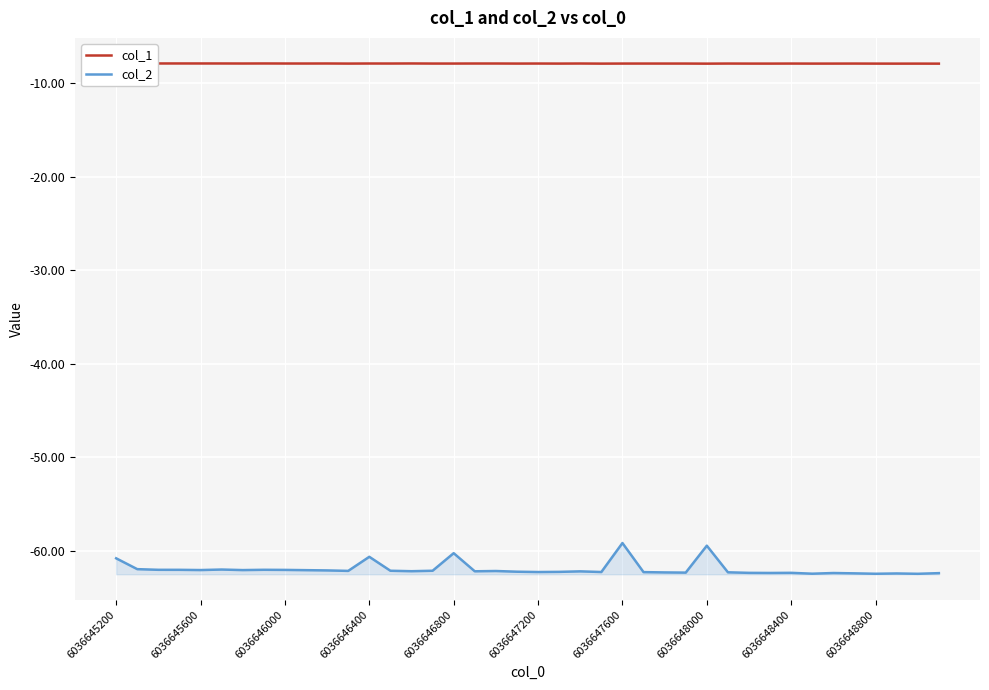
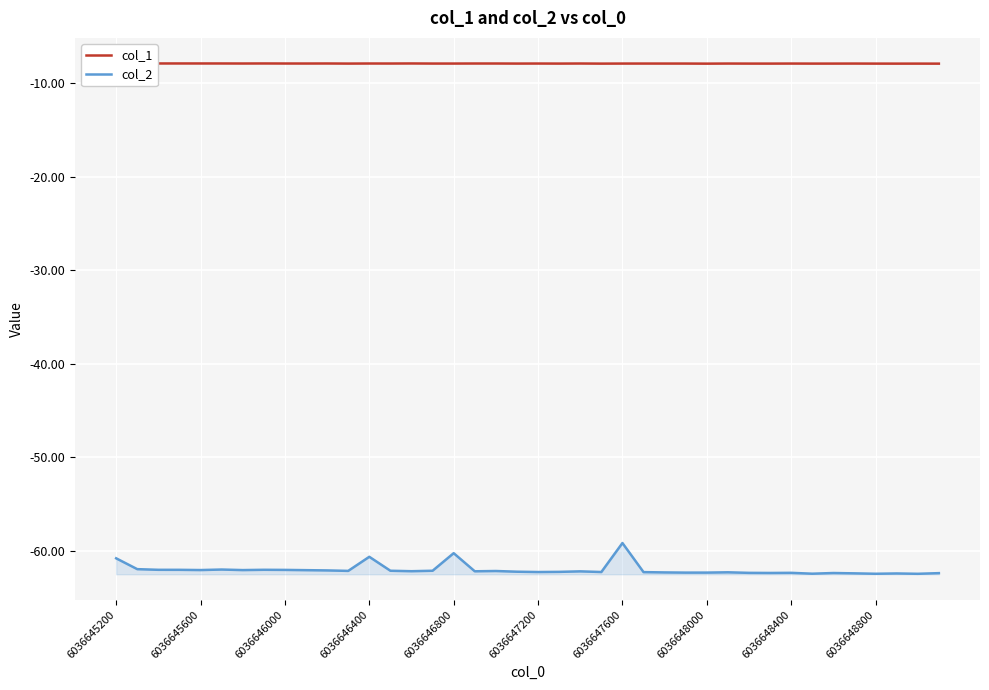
  {
    "col_1": {
      "6036645600": -8,
      "6036646000": -8,
      "6036646400": -8,
      "6036646800": -8,
      "6036647200": -8,
      "6036647600": -8,
      "6036648000": -8,
      "6036648400": -8,
      "6036648800": -8
    },
    "col_2": {
      "6036645200": -61,
      "6036645600": -62,
      "6036646000": -62,
      "6036646400": -61,
      "6036646800": -60,
      "6036647200": -62,
      "6036647600": -59,
-     "6036648000": -59,
+     "6036648000": -62,
      "6036648400": -62,
      "6036648800": -62
    }
  }
